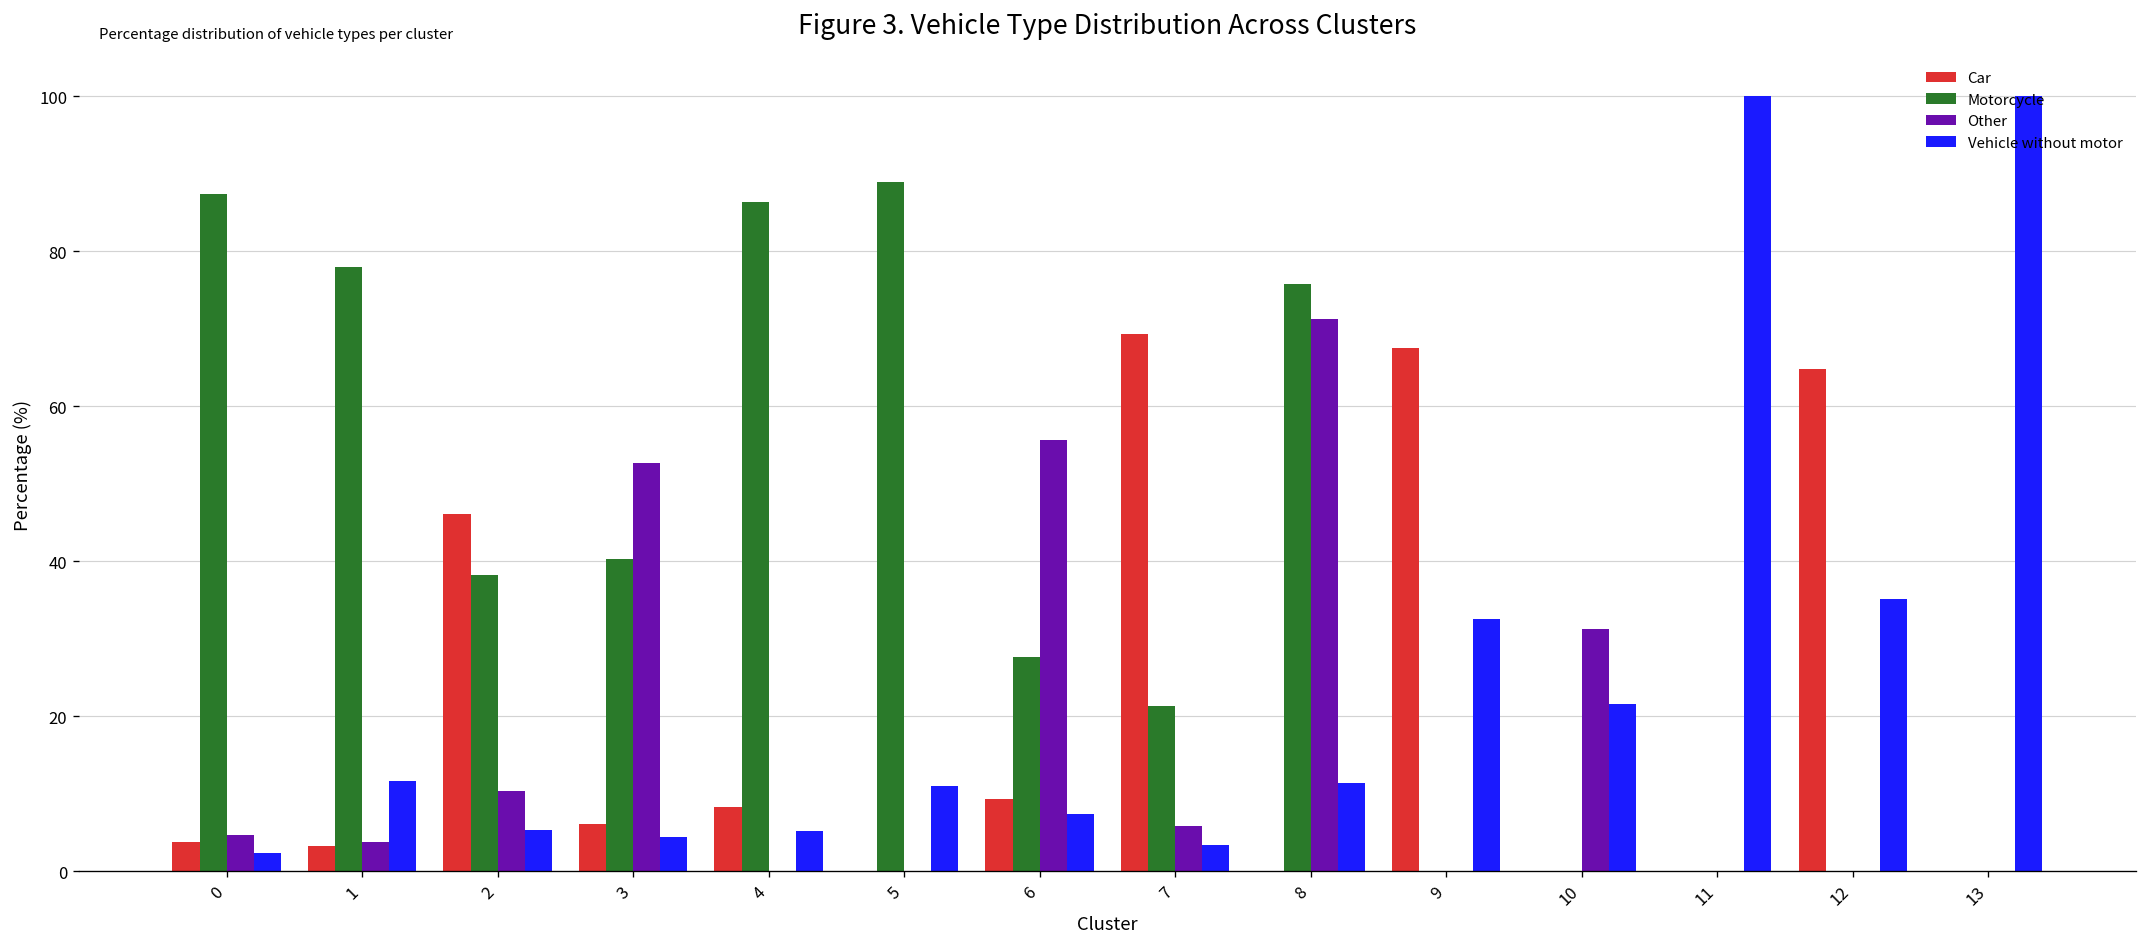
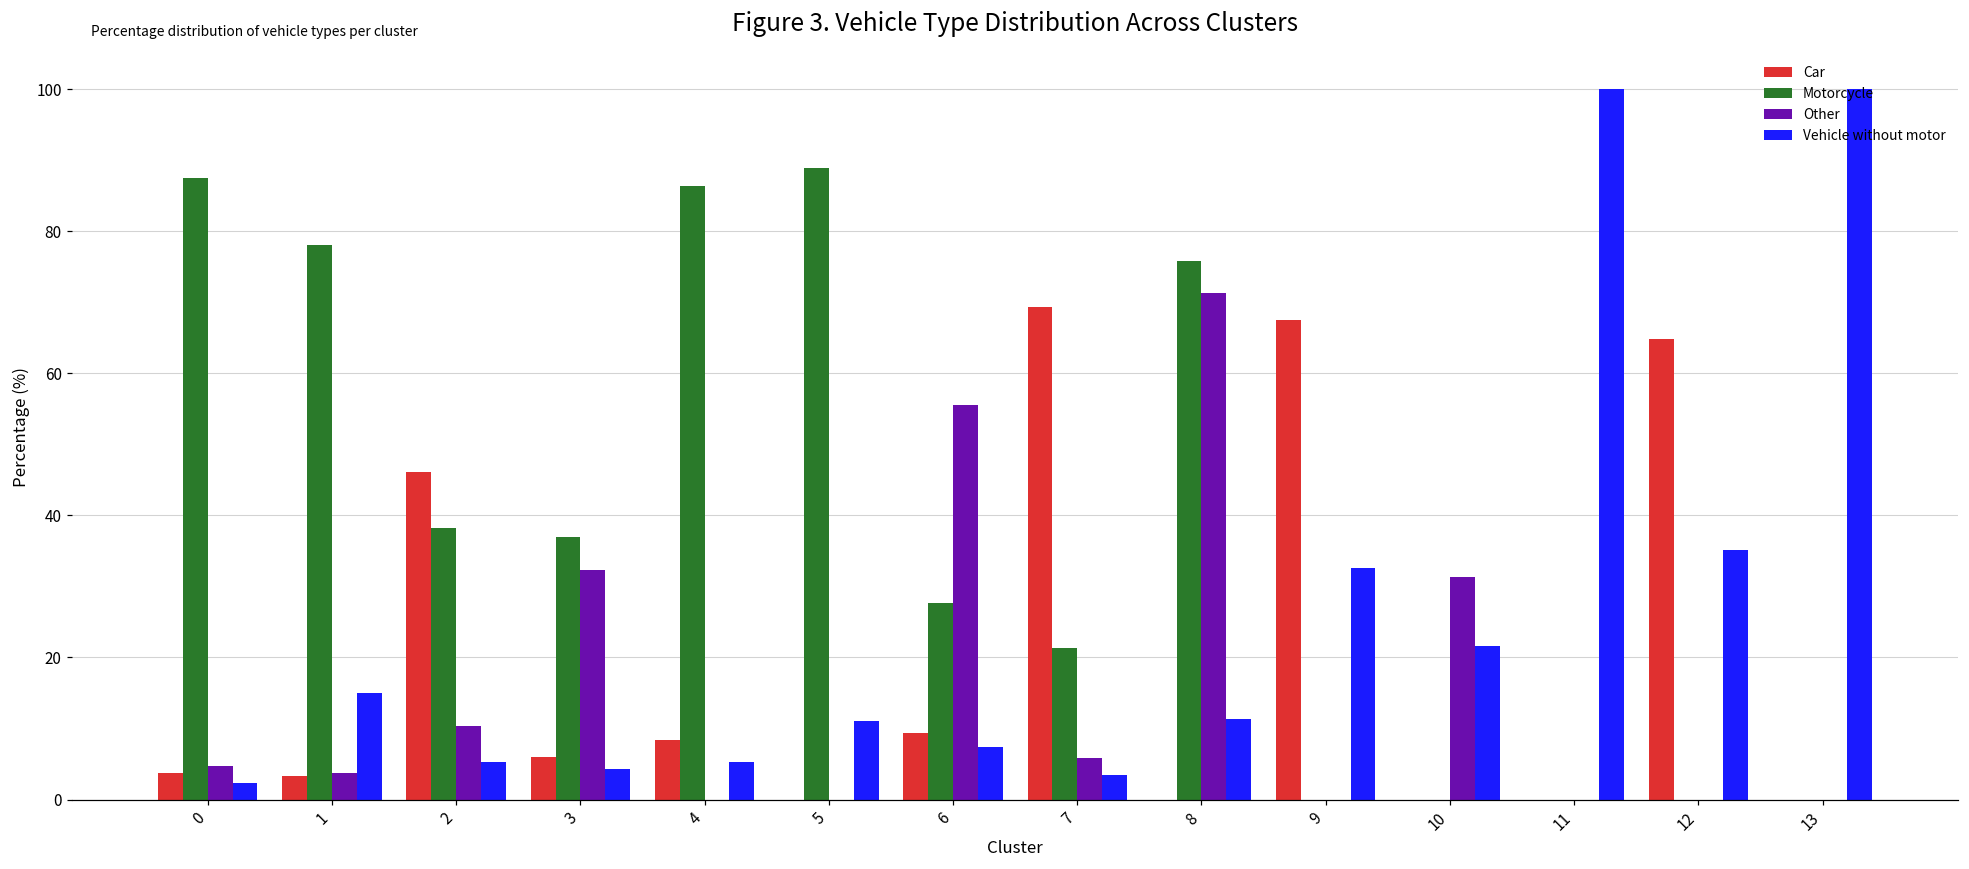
  {
    "Car": {
      "0": 4,
      "1": 3,
      "2": 46,
      "3": 6,
      "4": 8,
      "5": 0,
      "6": 9,
      "7": 69,
      "8": 0,
      "9": 67,
      "10": 0,
      "11": 0,
      "12": 65,
      "13": 0
    },
    "Motorcycle": {
      "0": 87,
      "1": 78,
      "2": 38,
-     "3": 40,
+     "3": 37,
      "4": 86,
      "5": 89,
      "6": 28,
      "7": 21,
      "8": 76,
      "9": 0,
      "10": 0,
      "11": 0,
      "12": 0,
      "13": 0
    },
    "Other": {
      "0": 5,
      "1": 4,
      "2": 10,
-     "3": 53,
+     "3": 32,
      "4": 0,
      "5": 0,
      "6": 56,
      "7": 6,
      "8": 71,
      "9": 0,
      "10": 31,
      "11": 0,
      "12": 0,
      "13": 0
    },
    "Vehicle without motor": {
      "0": 2,
-     "1": 12,
+     "1": 15,
      "2": 5,
      "3": 4,
      "4": 5,
      "5": 11,
      "6": 7,
      "7": 3,
      "8": 11,
      "9": 33,
      "10": 22,
      "11": 100,
      "12": 35,
      "13": 100
    }
  }
